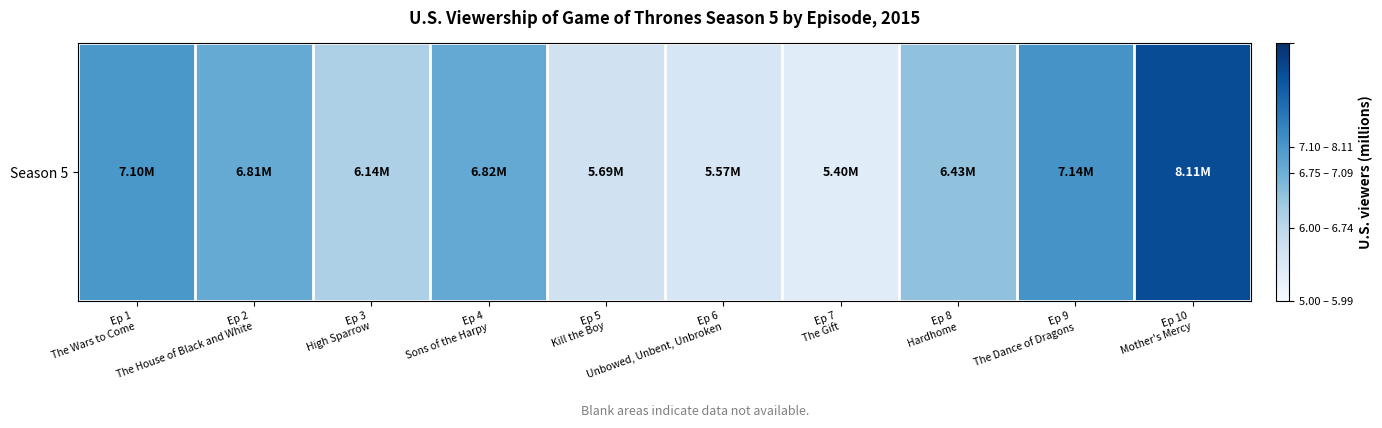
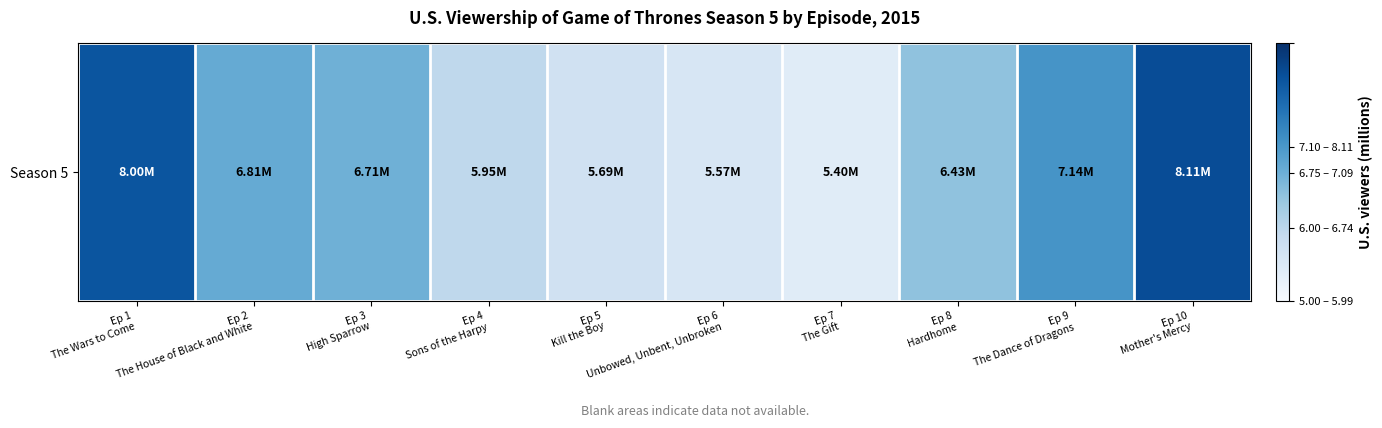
  {
    "Season 5": {
-     "Ep 1 The Wars to Come": "7.10M",
+     "Ep 1 The Wars to Come": "8.00M",
      "Ep 2 The House of Black and White": "6.81M",
-     "Ep 3 High Sparrow": "6.14M",
-     "Ep 4 Sons of the Harpy": "6.82M",
+     "Ep 3 High Sparrow": "6.71M",
+     "Ep 4 Sons of the Harpy": "5.95M",
      "Ep 5 Kill the Boy": "5.69M",
      "Ep 6 Unbowed, Unbent, Unbroken": "5.57M",
      "Ep 7 The Gift": "5.40M",
      "Ep 8 Hardhome": "6.43M",
      "Ep 9 The Dance of Dragons": "7.14M",
      "Ep 10 Mother's Mercy": "8.11M"
    }
  }
